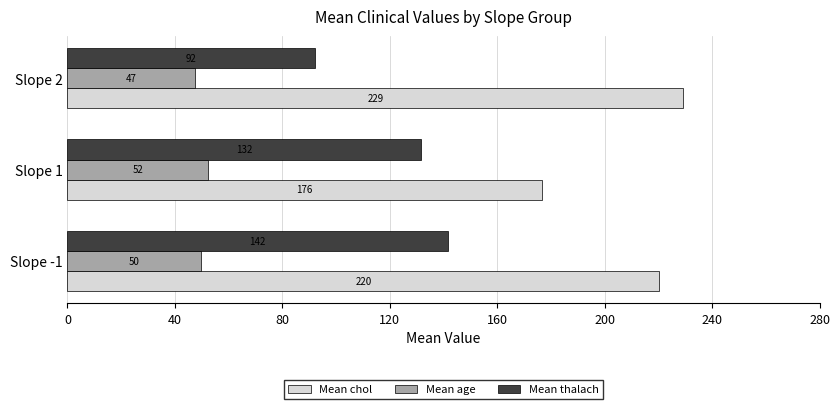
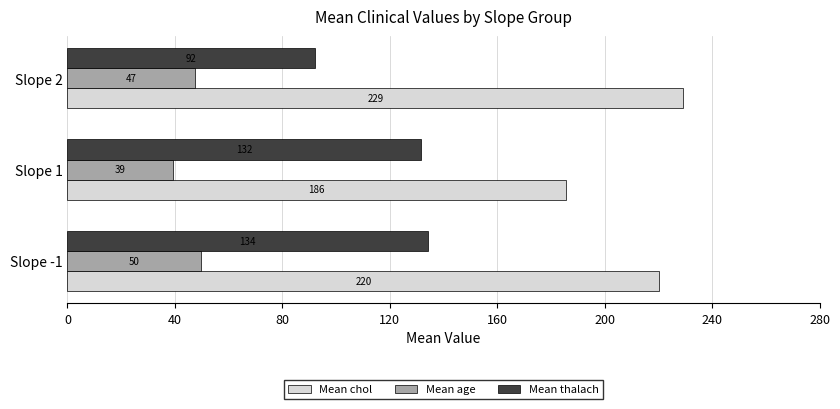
  {
    "Mean chol": {
      "Slope 2": 229,
-     "Slope 1": 176,
+     "Slope 1": 186,
      "Slope -1": 220
    },
    "Mean age": {
      "Slope 2": 47,
-     "Slope 1": 52,
+     "Slope 1": 39,
      "Slope -1": 50
    },
    "Mean thalach": {
      "Slope 2": 92,
      "Slope 1": 132,
-     "Slope -1": 142
+     "Slope -1": 134
    }
  }
